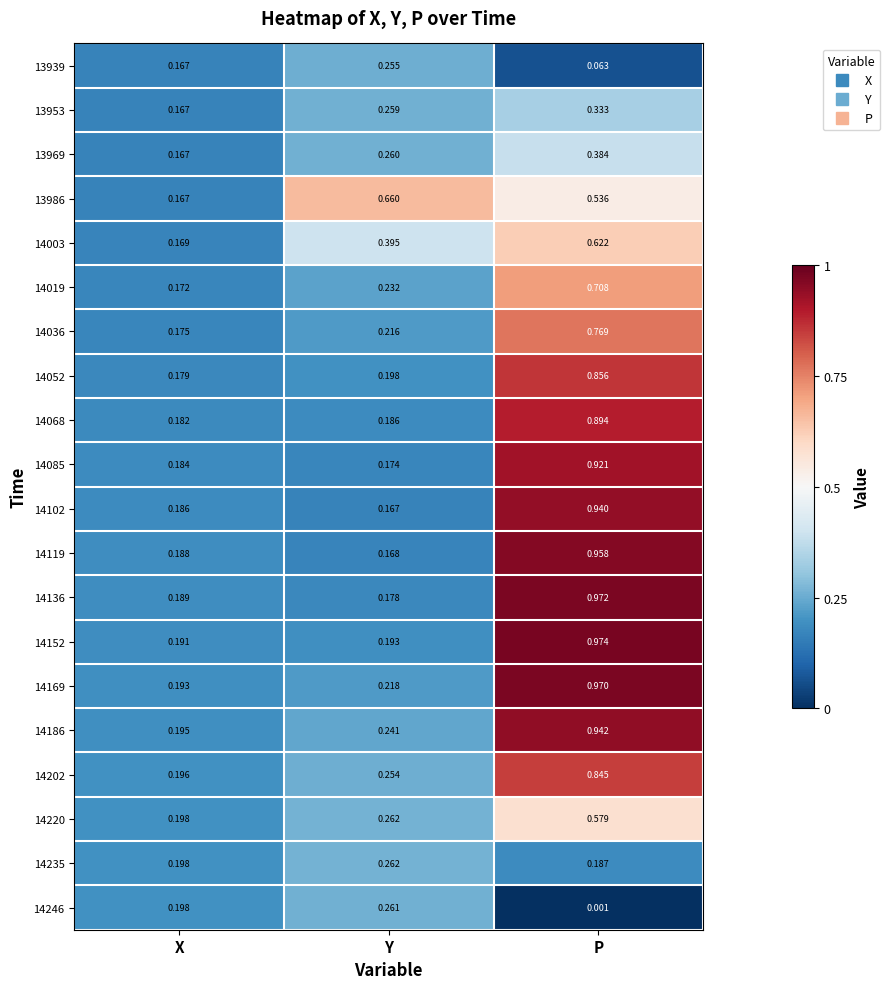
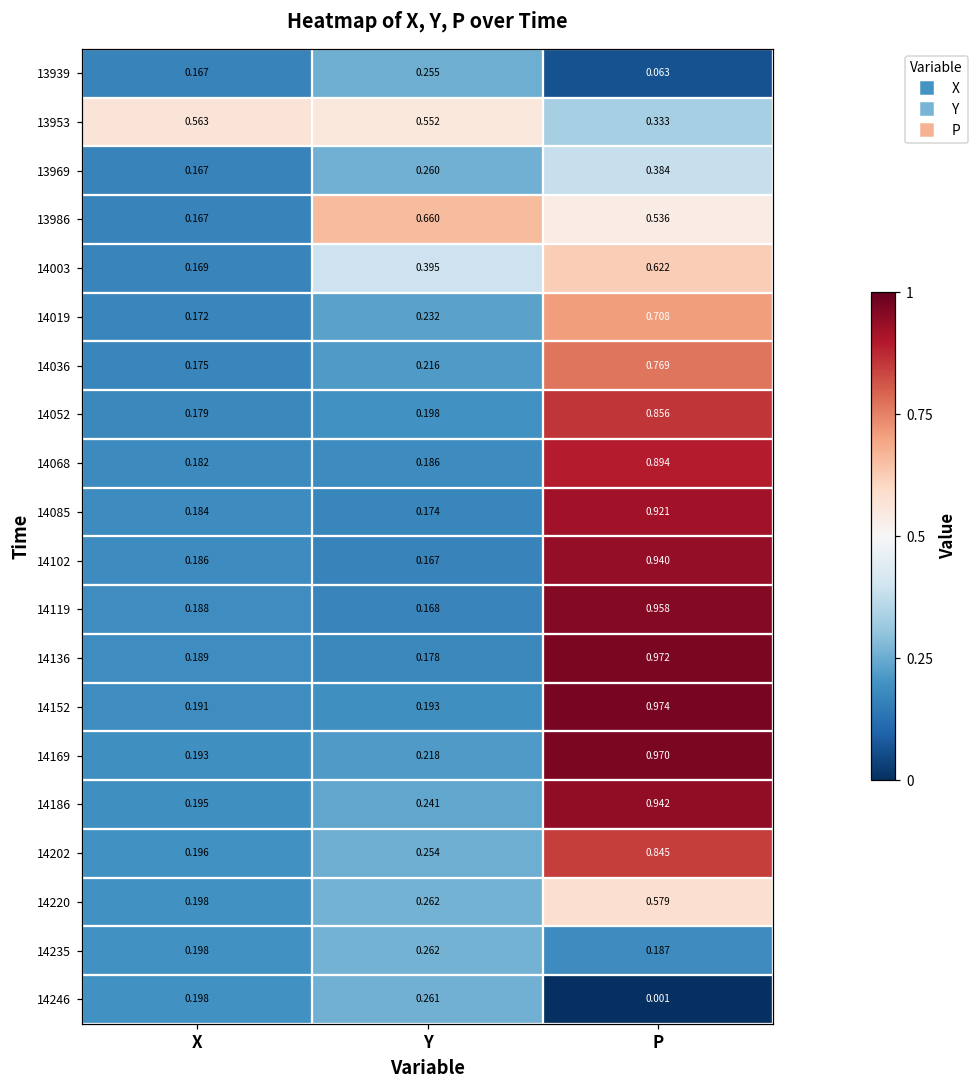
  {
    "13939": {
      "X": 0.167,
      "Y": 0.255,
      "P": 0.063
    },
    "13953": {
-     "X": 0.167,
-     "Y": 0.259,
+     "X": 0.563,
+     "Y": 0.552,
      "P": 0.333
    },
    "13969": {
      "X": 0.167,
      "Y": 0.260,
      "P": 0.384
    },
    "13986": {
      "X": 0.167,
      "Y": 0.660,
      "P": 0.536
    },
    "14003": {
      "X": 0.169,
      "Y": 0.395,
      "P": 0.622
    },
    "14019": {
      "X": 0.172,
      "Y": 0.232,
      "P": 0.708
    },
    "14036": {
      "X": 0.175,
      "Y": 0.216,
      "P": 0.769
    },
    "14052": {
      "X": 0.179,
      "Y": 0.198,
      "P": 0.856
    },
    "14068": {
      "X": 0.182,
      "Y": 0.186,
      "P": 0.894
    },
    "14085": {
      "X": 0.184,
      "Y": 0.174,
      "P": 0.921
    },
    "14102": {
      "X": 0.186,
      "Y": 0.167,
      "P": 0.940
    },
    "14119": {
      "X": 0.188,
      "Y": 0.168,
      "P": 0.958
    },
    "14136": {
      "X": 0.189,
      "Y": 0.178,
      "P": 0.972
    },
    "14152": {
      "X": 0.191,
      "Y": 0.193,
      "P": 0.974
    },
    "14169": {
      "X": 0.193,
      "Y": 0.218,
      "P": 0.970
    },
    "14186": {
      "X": 0.195,
      "Y": 0.241,
      "P": 0.942
    },
    "14202": {
      "X": 0.196,
      "Y": 0.254,
      "P": 0.845
    },
    "14220": {
      "X": 0.198,
      "Y": 0.262,
      "P": 0.579
    },
    "14235": {
      "X": 0.198,
      "Y": 0.262,
      "P": 0.187
    },
    "14246": {
      "X": 0.198,
      "Y": 0.261,
      "P": 0.001
    }
  }
